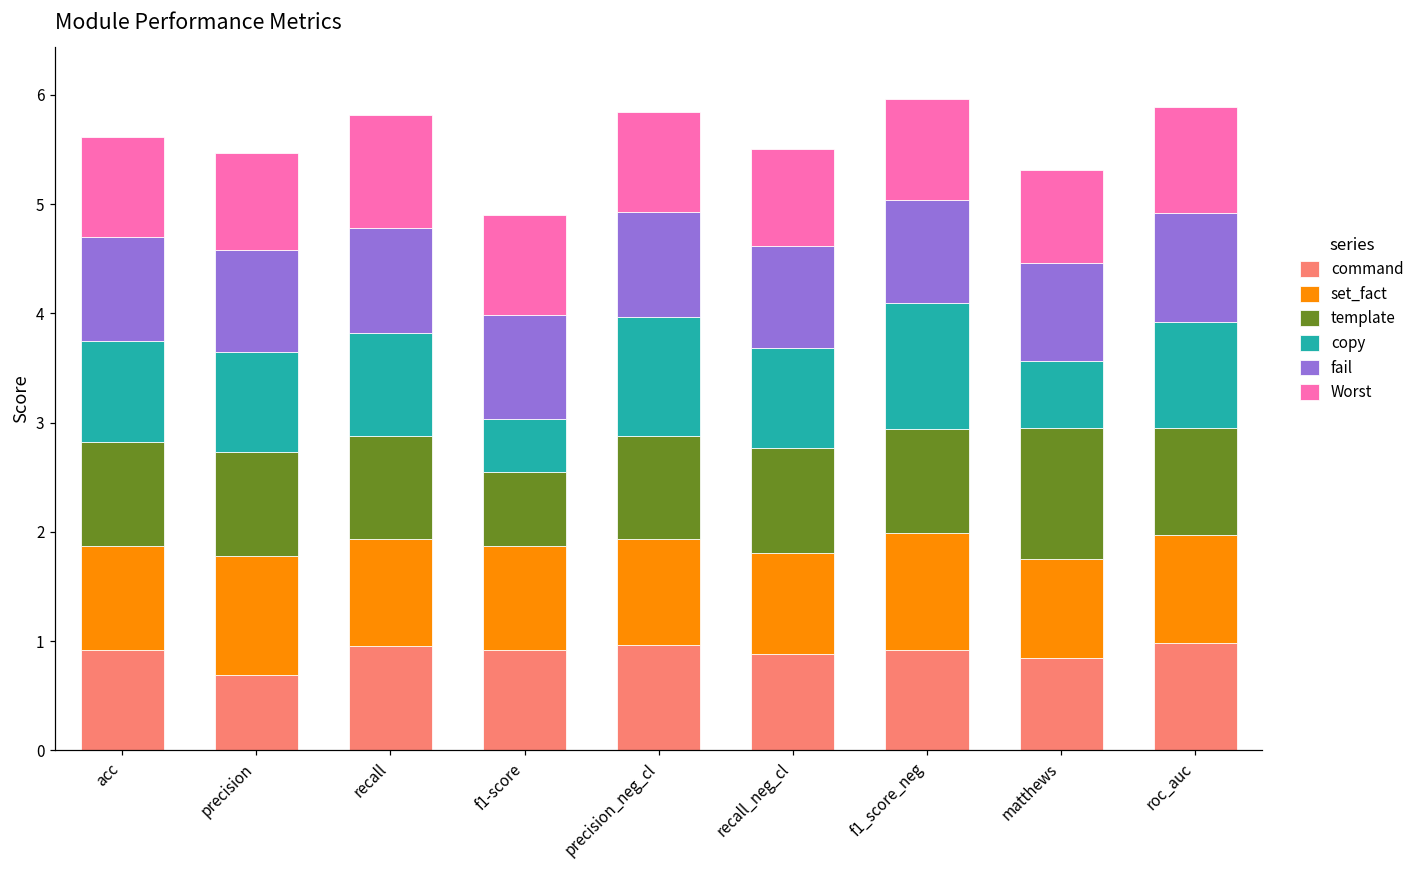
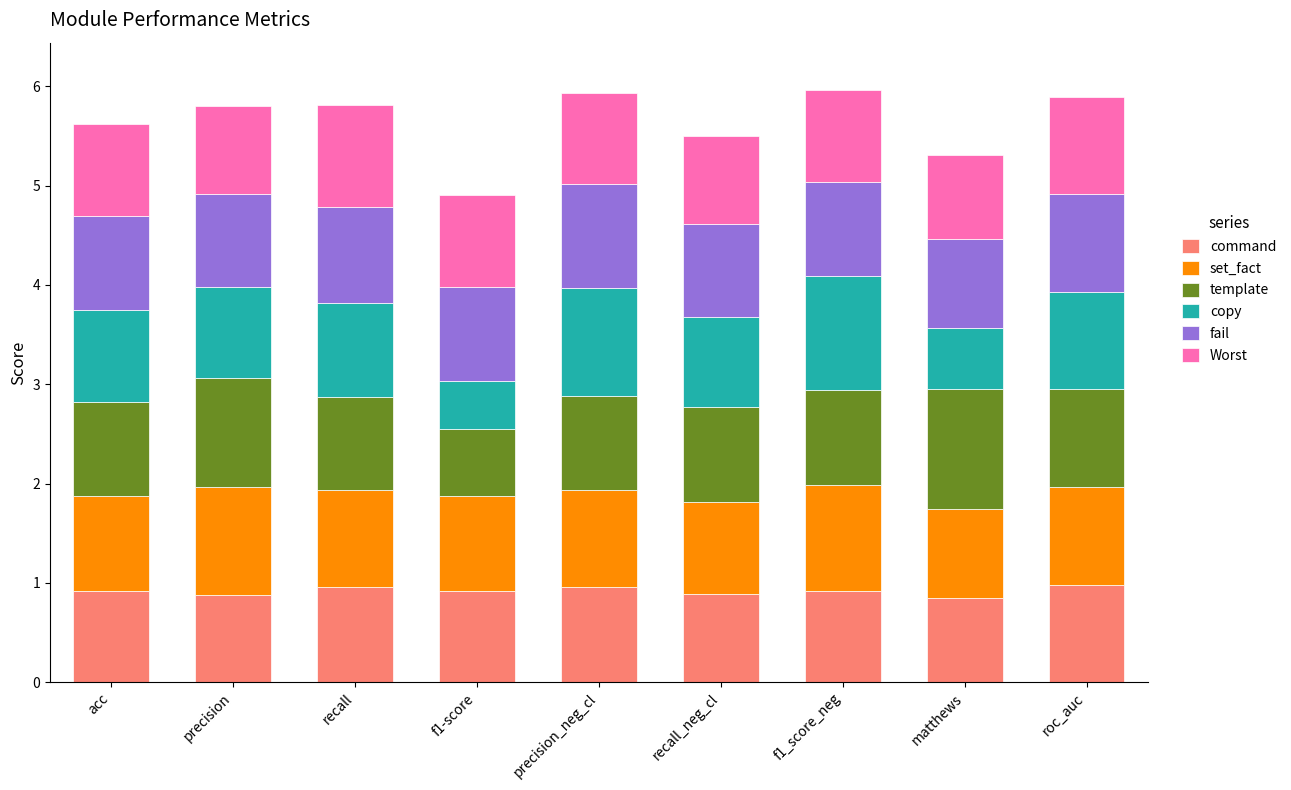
  {
    "command": {
      "acc": 0.9,
-     "precision": 0.7,
+     "precision": 0.9,
      "recall": 1.0,
      "f1-score": 0.9,
      "precision_neg_cl": 1.0,
      "recall_neg_cl": 0.9,
      "f1_score_neg": 0.9,
      "matthews": 0.8,
      "roc_auc": 1.0
    },
    "set_fact": {
      "acc": 1.0,
      "precision": 1.1,
      "recall": 1.0,
      "f1-score": 1.0,
      "precision_neg_cl": 1.0,
      "recall_neg_cl": 0.9,
      "f1_score_neg": 1.1,
      "matthews": 0.9,
      "roc_auc": 1.0
    },
    "template": {
      "acc": 1.0,
-     "precision": 1.0,
+     "precision": 1.1,
      "recall": 0.9,
      "f1-score": 0.7,
      "precision_neg_cl": 0.9,
      "recall_neg_cl": 1.0,
      "f1_score_neg": 1.0,
      "matthews": 1.2,
      "roc_auc": 1.0
    },
    "copy": {
      "acc": 0.9,
      "precision": 0.9,
      "recall": 0.9,
      "f1-score": 0.5,
      "precision_neg_cl": 1.1,
      "recall_neg_cl": 0.9,
      "f1_score_neg": 1.2,
      "matthews": 0.6,
      "roc_auc": 1.0
    },
    "fail": {
      "acc": 0.9,
      "precision": 0.9,
      "recall": 1.0,
      "f1-score": 1.0,
-     "precision_neg_cl": 1.0,
+     "precision_neg_cl": 1.1,
      "recall_neg_cl": 0.9,
      "f1_score_neg": 0.9,
      "matthews": 0.9,
      "roc_auc": 1.0
    },
    "Worst": {
      "acc": 0.9,
      "precision": 0.9,
      "recall": 1.0,
      "f1-score": 0.9,
      "precision_neg_cl": 0.9,
      "recall_neg_cl": 0.9,
      "f1_score_neg": 0.9,
      "matthews": 0.8,
      "roc_auc": 1.0
    }
  }
